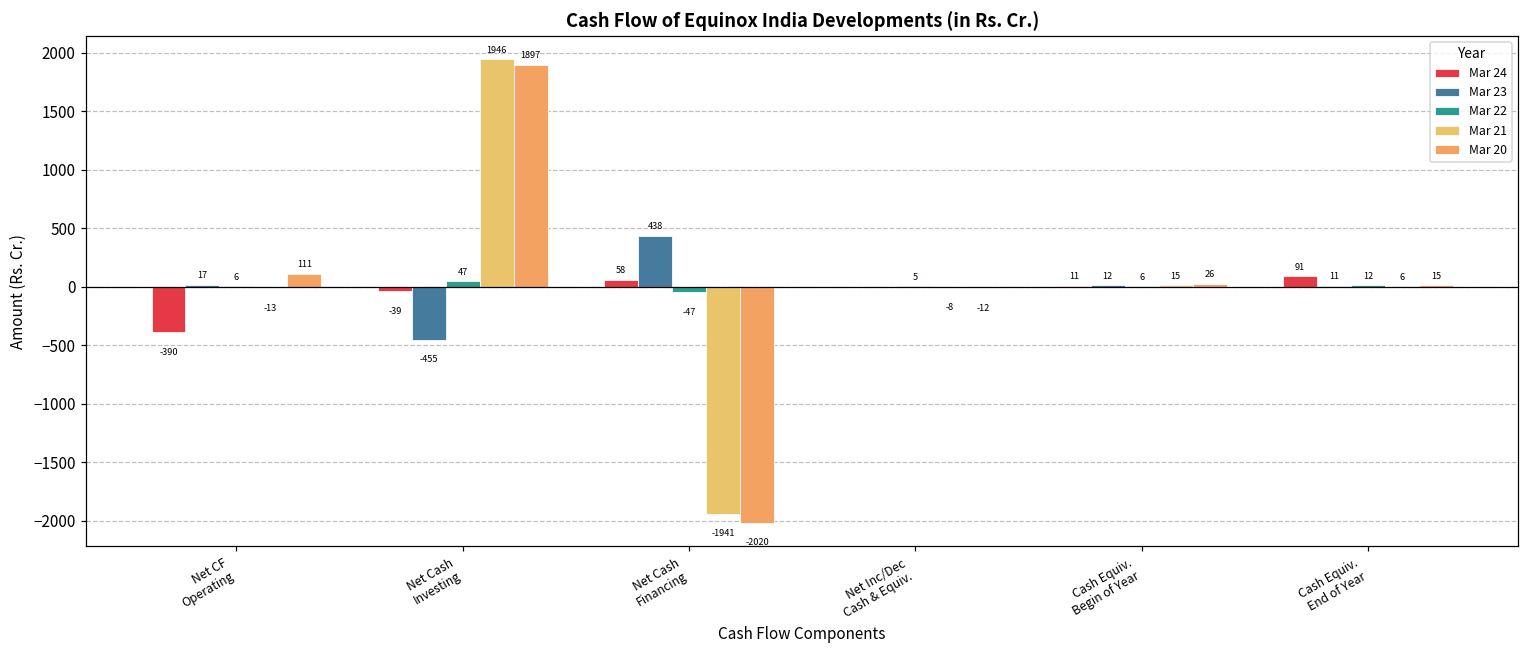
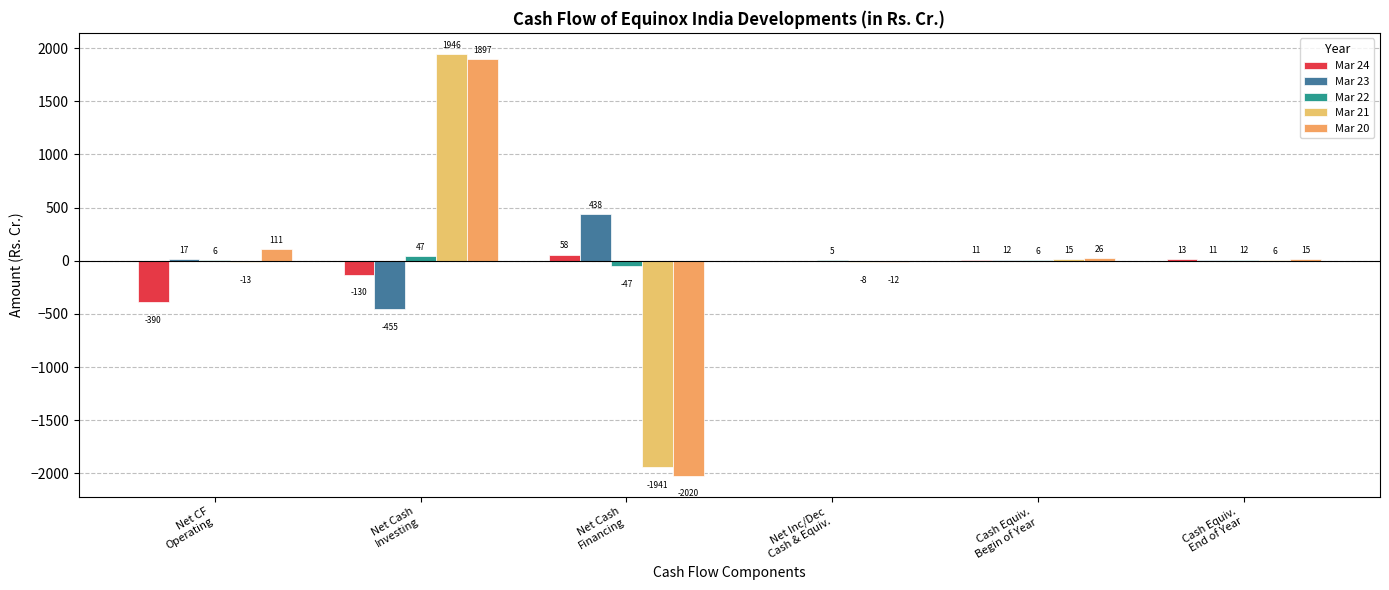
  {
    "Mar 24": {
      "Net CF Operating": -390,
-     "Net Cash Investing": -39,
+     "Net Cash Investing": -130,
      "Net Cash Financing": 58,
      "Cash Equiv. Begin of Year": 11,
-     "Cash Equiv. End of Year": 91
+     "Cash Equiv. End of Year": 13
    }
  }
